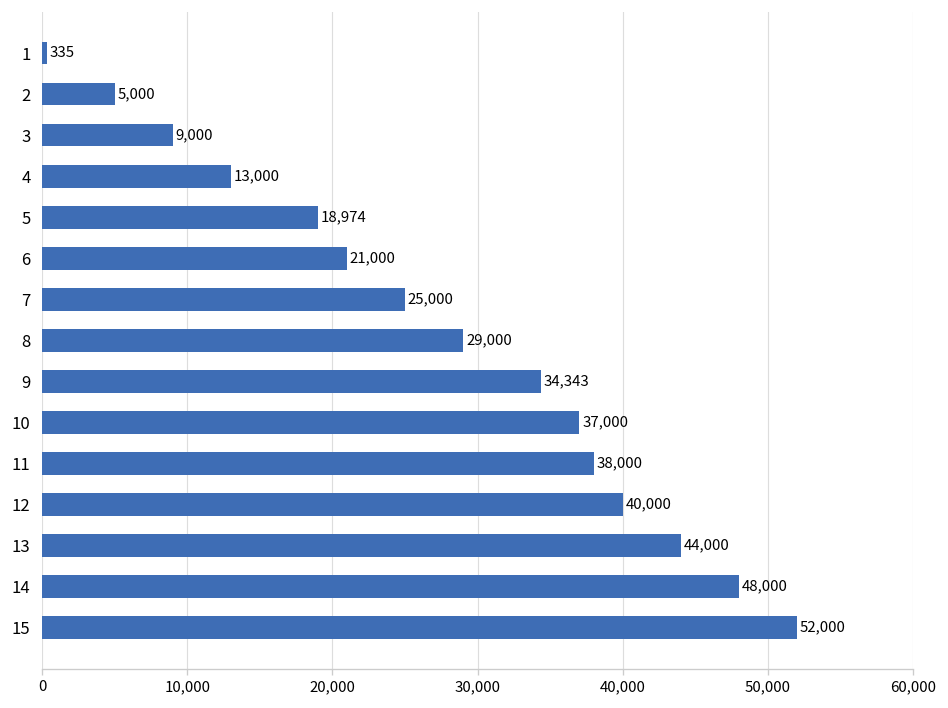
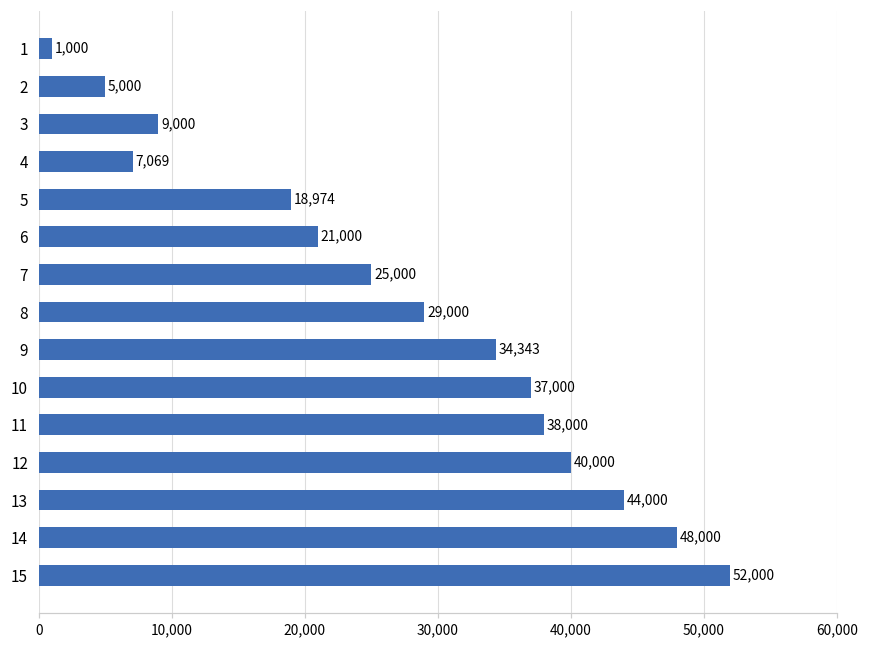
  {
-   "1": "335",
+   "1": "1,000",
    "2": "5,000",
    "3": "9,000",
-   "4": "13,000",
+   "4": "7,069",
    "5": "18,974",
    "6": "21,000",
    "7": "25,000",
    "8": "29,000",
    "9": "34,343",
    "10": "37,000",
    "11": "38,000",
    "12": "40,000",
    "13": "44,000",
    "14": "48,000",
    "15": "52,000"
  }
